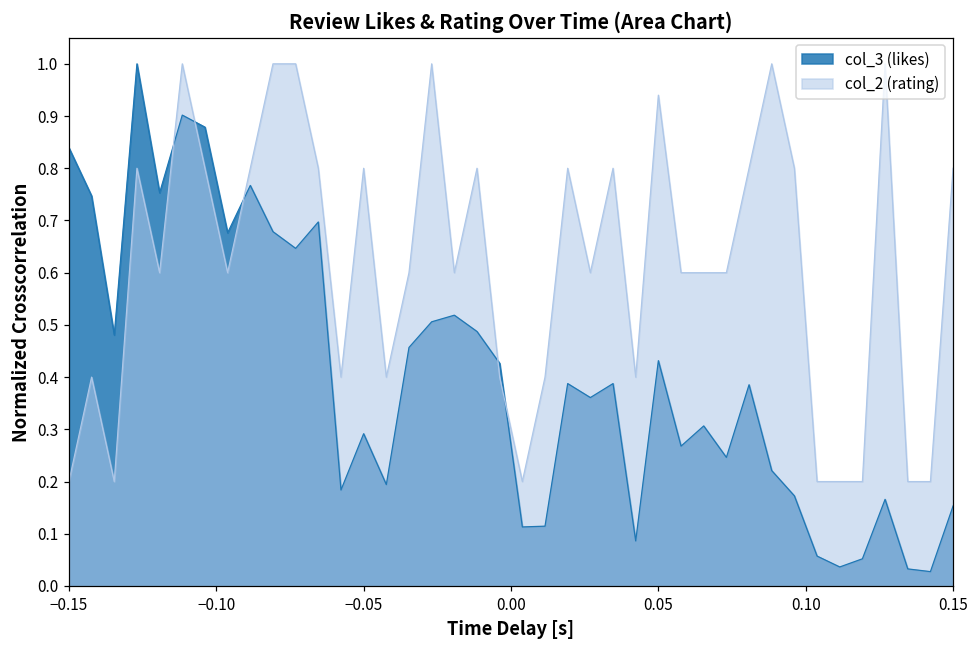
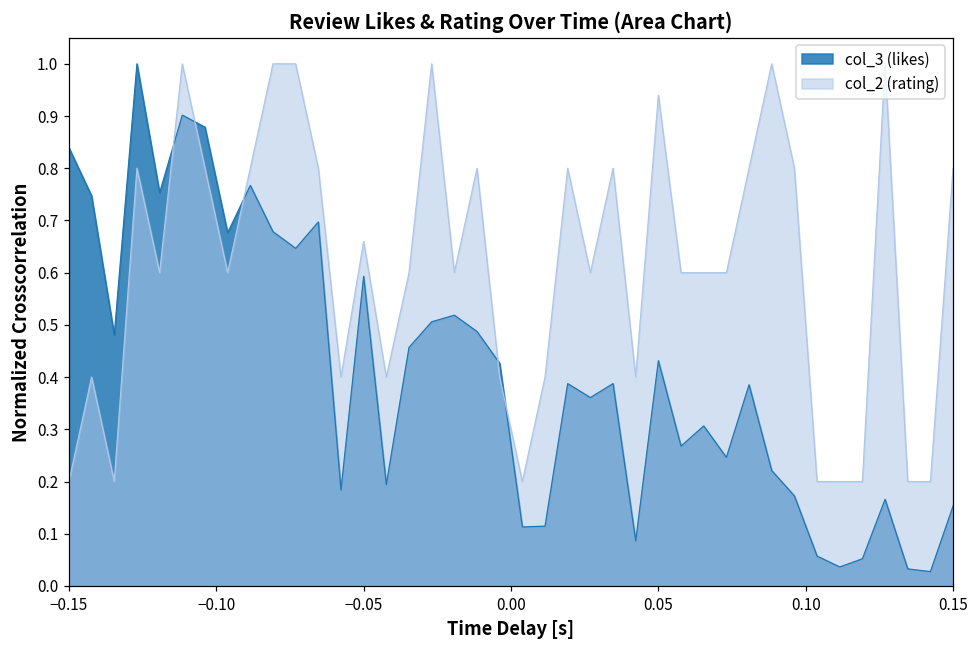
  {
    "col_3 (likes)": {
      "−0.15": 0.84,
-     "−0.05": 0.29,
+     "−0.05": 0.59,
      "0.05": 0.43,
      "0.15": 0.15
    },
    "col_2 (rating)": {
      "−0.15": 0.20,
-     "−0.05": 0.80,
+     "−0.05": 0.66,
      "0.05": 0.94,
      "0.15": 0.80
    }
  }
